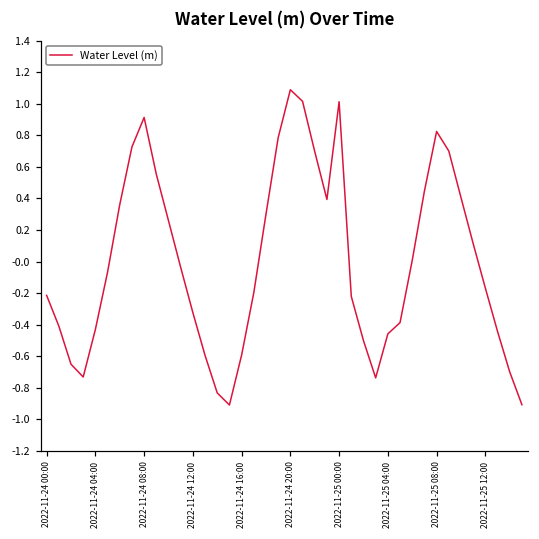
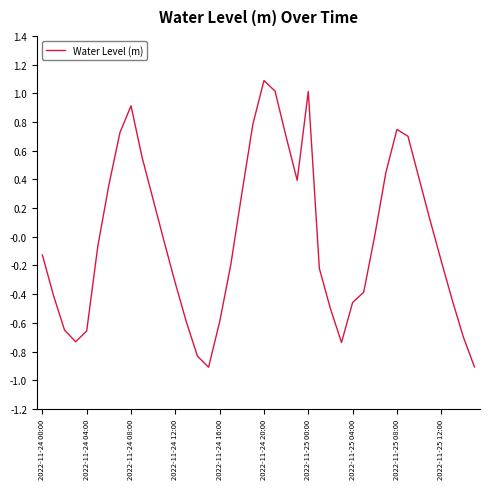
  {
-   "2022-11-24 00:00": -0.21,
-   "2022-11-24 04:00": -0.43,
+   "2022-11-24 00:00": -0.13,
+   "2022-11-24 04:00": -0.66,
    "2022-11-24 08:00": 0.91,
    "2022-11-24 12:00": -0.32,
    "2022-11-24 16:00": -0.59,
    "2022-11-24 20:00": 1.09,
    "2022-11-25 00:00": 1.01,
    "2022-11-25 04:00": -0.46,
-   "2022-11-25 08:00": 0.82,
+   "2022-11-25 08:00": 0.75,
    "2022-11-25 12:00": -0.17
  }
